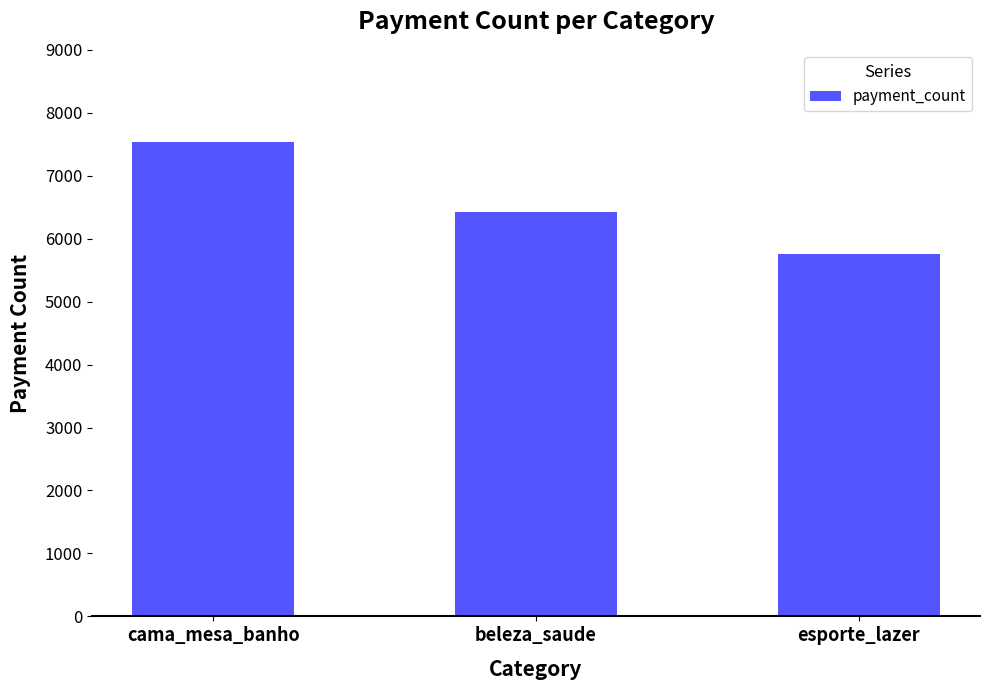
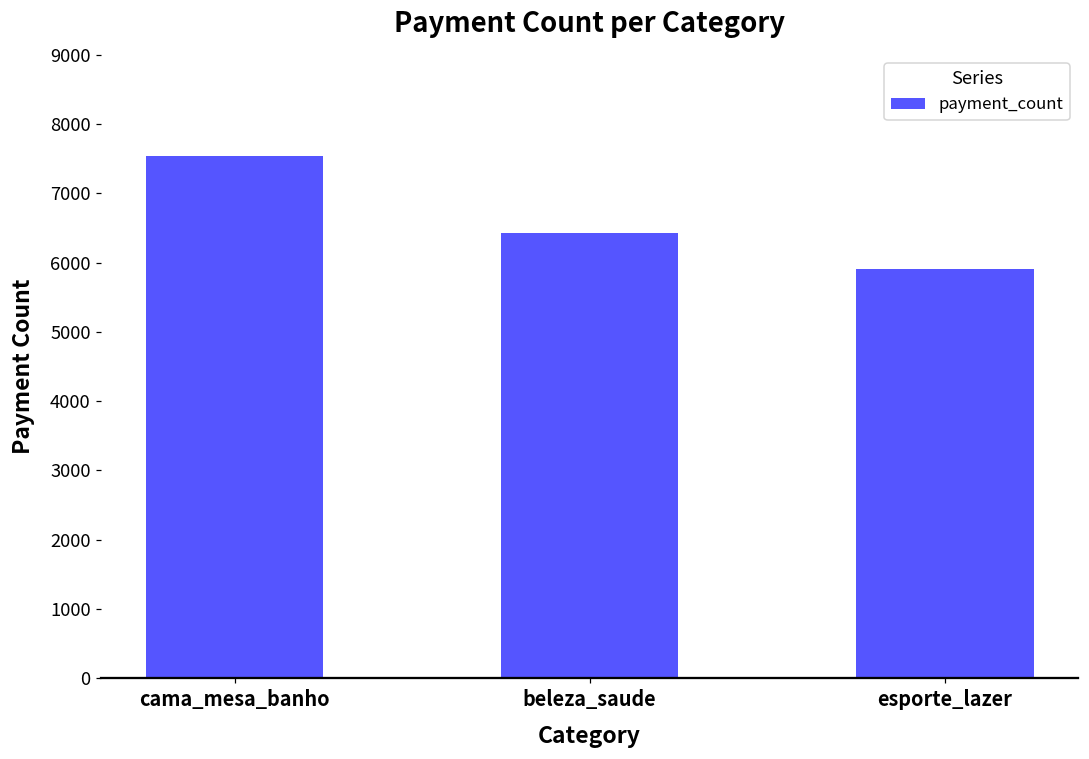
  {
    "cama_mesa_banho": 7500,
    "beleza_saude": 6400,
-   "esporte_lazer": 5800
+   "esporte_lazer": 5900
  }
